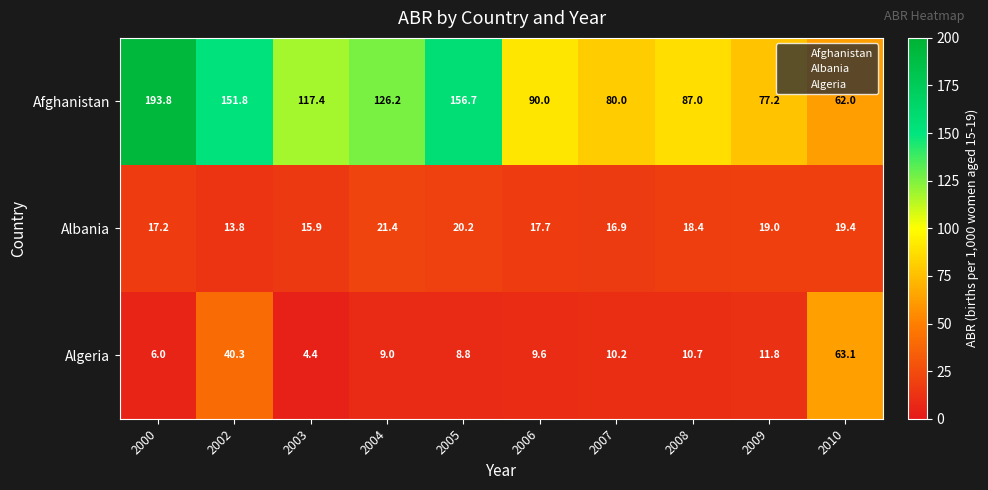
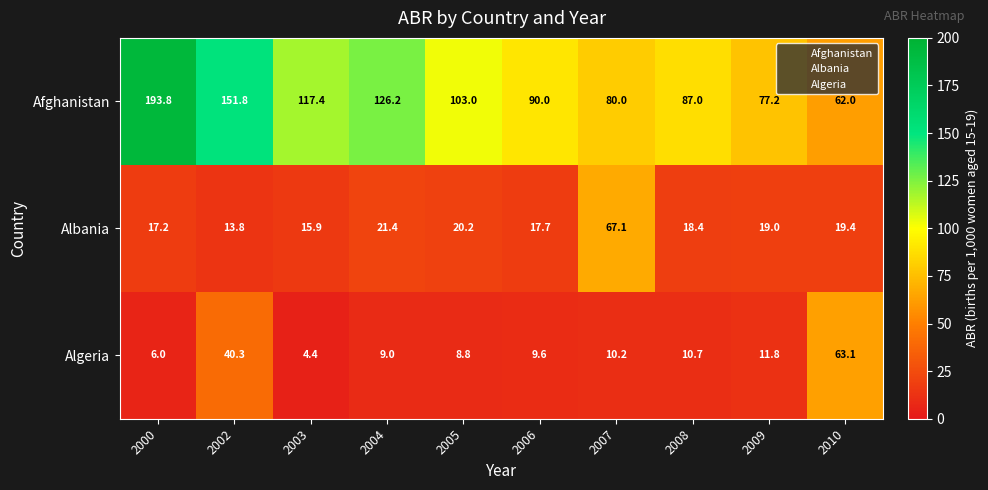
  {
    "Afghanistan": {
-     "2005": 156.7
+     "2005": 103.0
    },
    "Albania": {
-     "2007": 16.9
+     "2007": 67.1
    }
  }
